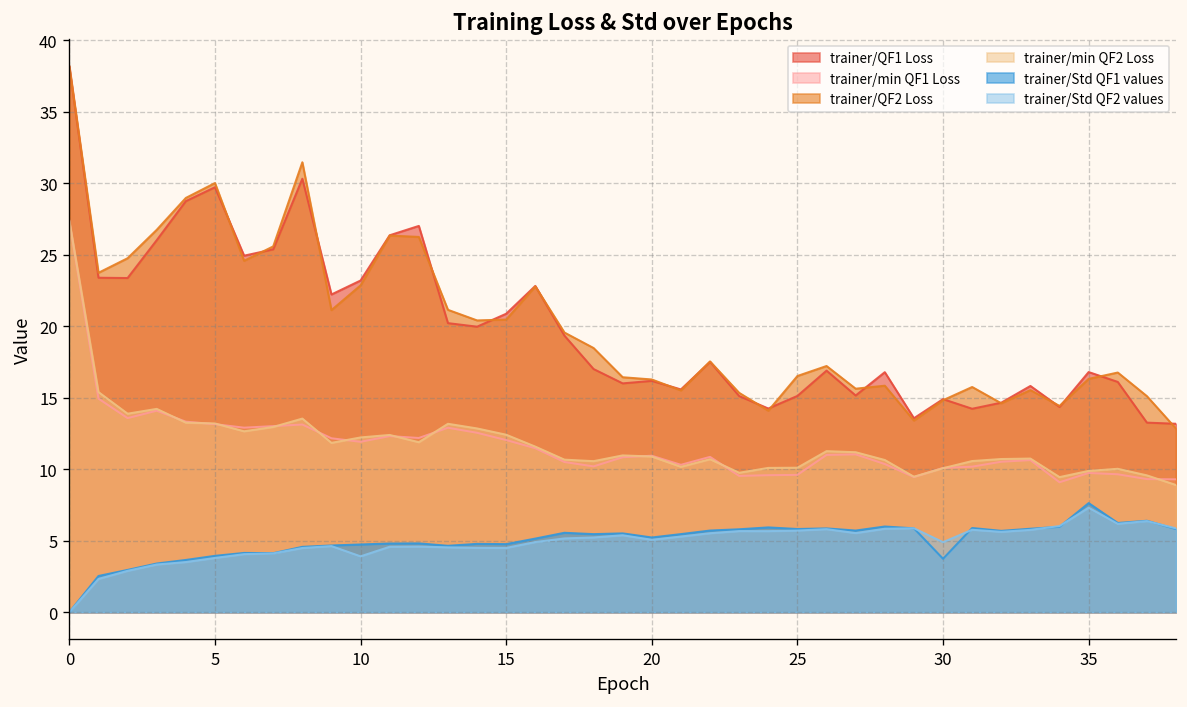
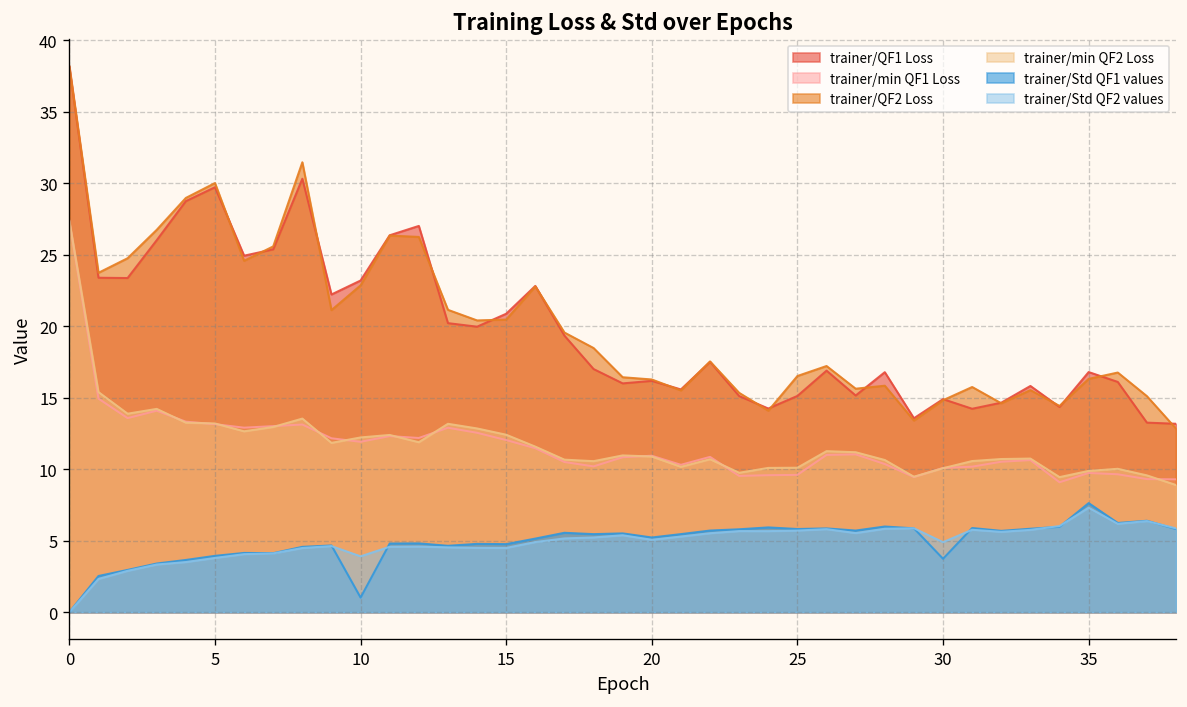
  {
    "trainer/Std QF1 values": {
-     "10": 4.7,
+     "10": 1.0,
      "15": 4.8,
      "30": 3.7,
      "35": 7.6
    },
    "trainer/Std QF2 values": {
      "10": 3.9,
      "15": 4.5,
      "30": 4.9,
      "35": 7.3
    }
  }
